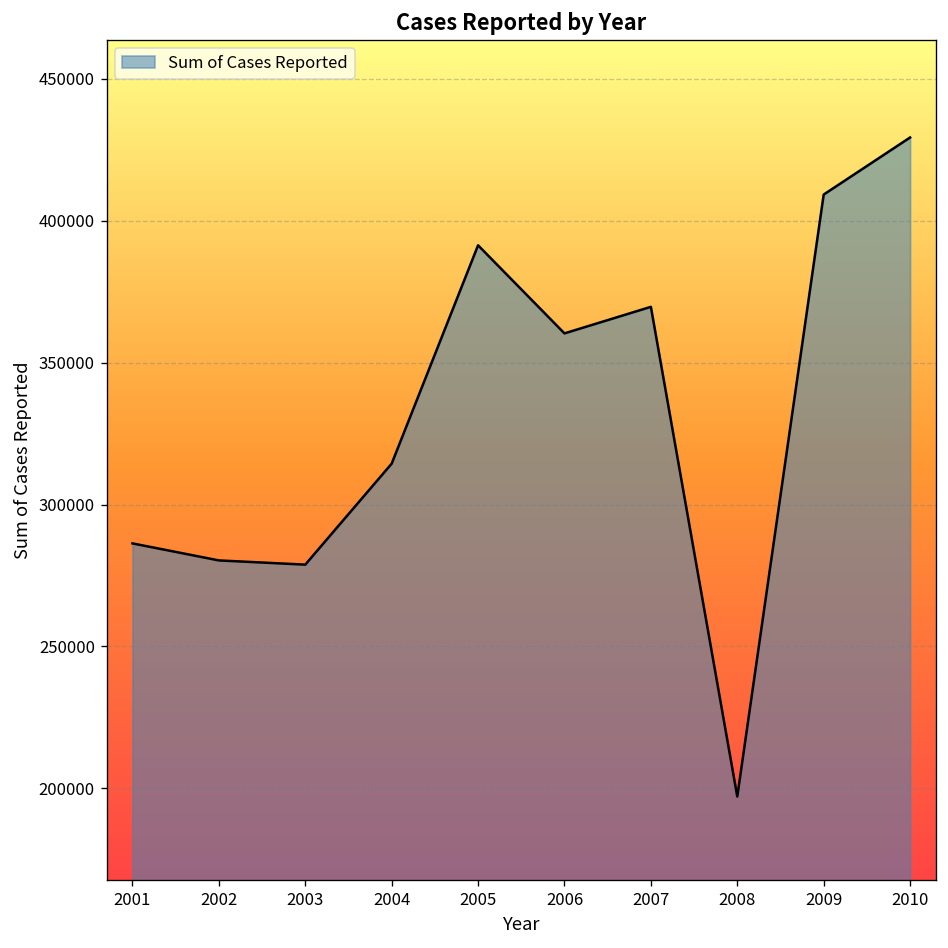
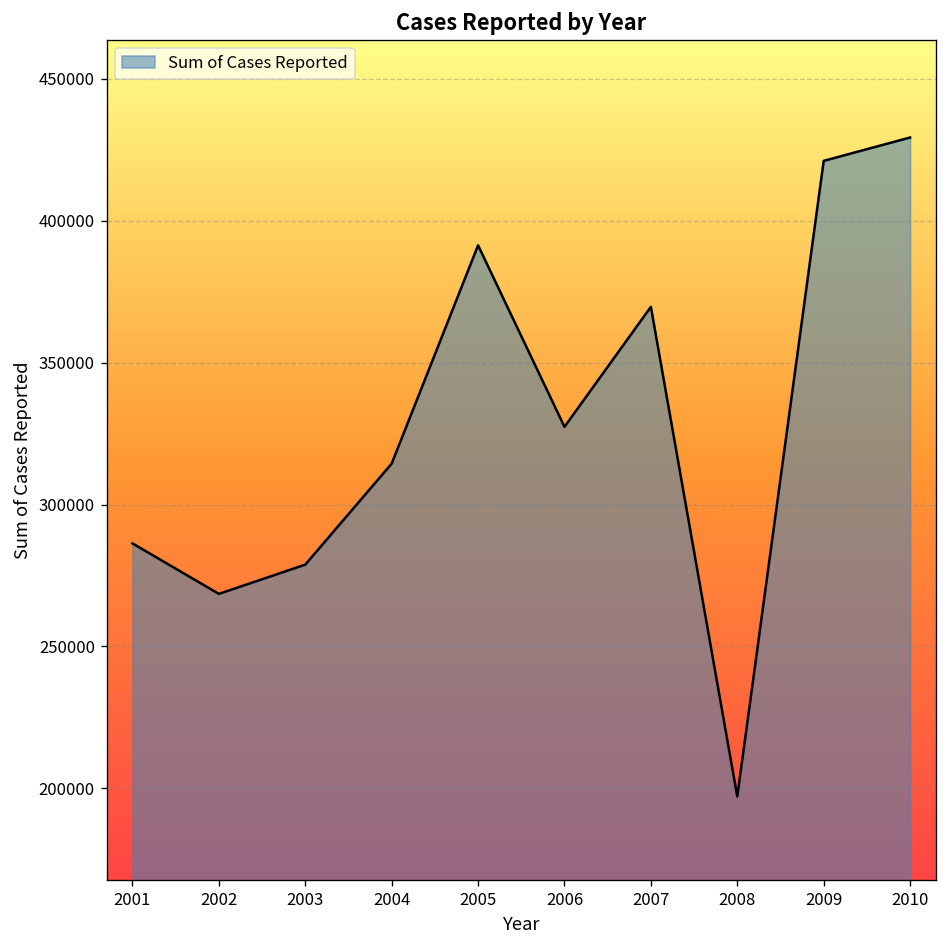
  {
    "2001": 286000,
-   "2002": 280000,
+   "2002": 269000,
    "2003": 279000,
    "2004": 314000,
    "2005": 391000,
-   "2006": 360000,
+   "2006": 327000,
    "2007": 370000,
    "2008": 197000,
-   "2009": 409000,
+   "2009": 421000,
    "2010": 429000
  }
